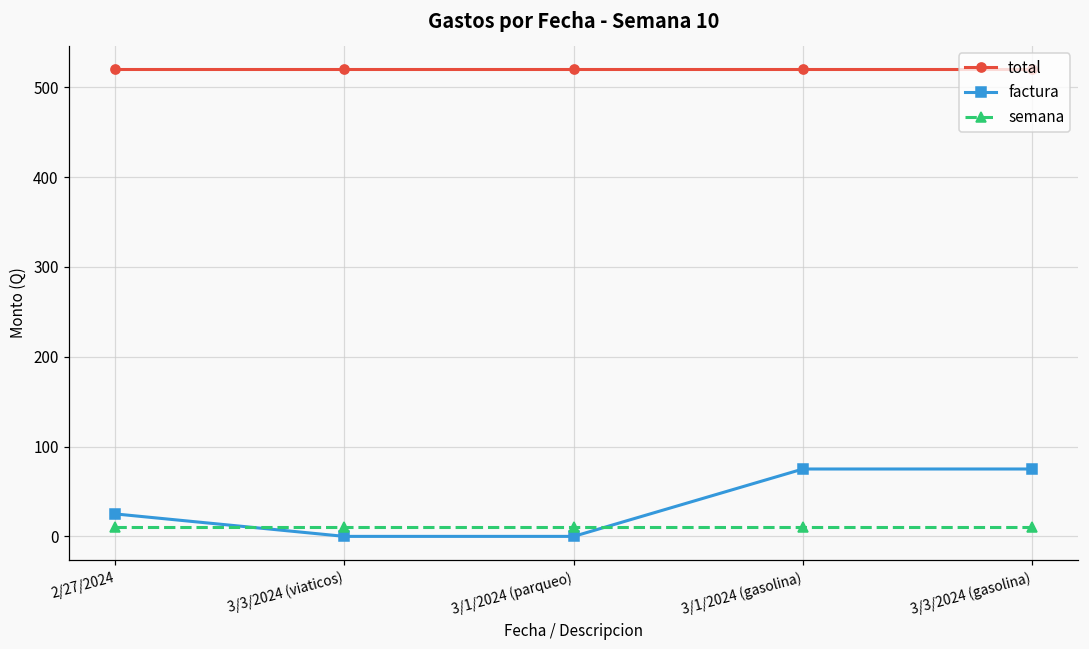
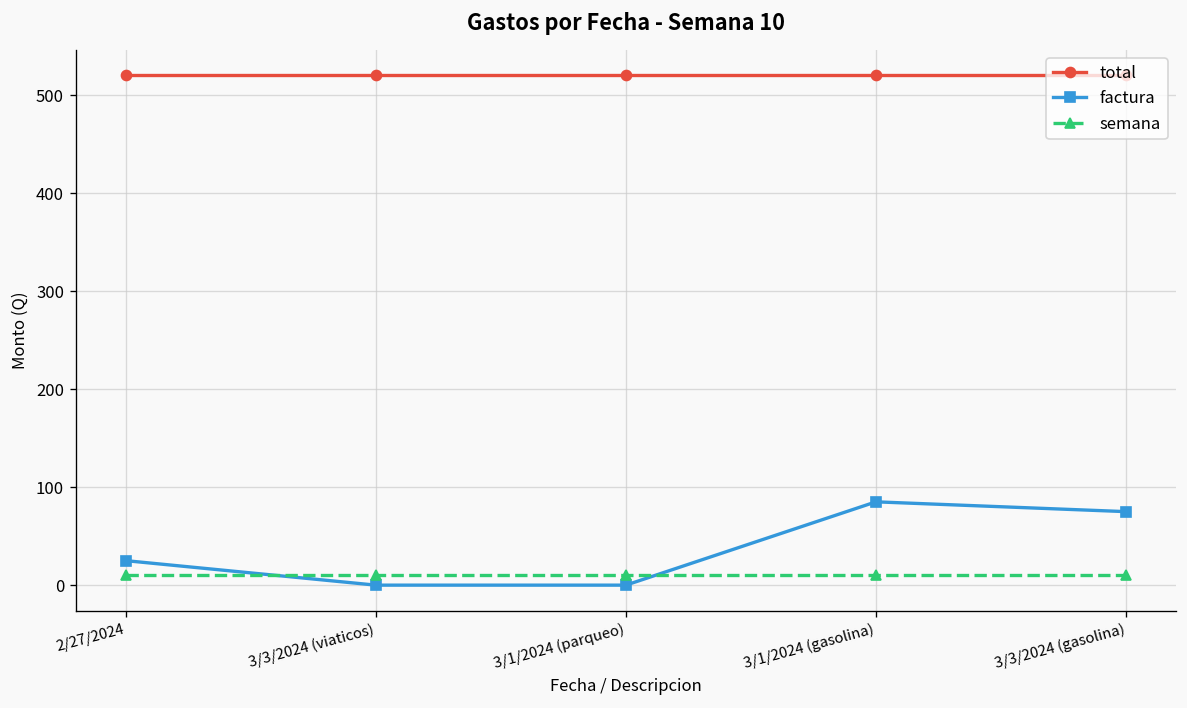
  {
    "total": {
      "2/27/2024": 520,
      "3/3/2024 (viaticos)": 520,
      "3/1/2024 (parqueo)": 520,
      "3/1/2024 (gasolina)": 520
    },
    "factura": {
      "2/27/2024": 30,
      "3/3/2024 (viaticos)": 0,
      "3/1/2024 (parqueo)": 0,
-     "3/1/2024 (gasolina)": 80,
+     "3/1/2024 (gasolina)": 90,
      "3/3/2024 (gasolina)": 80
    },
    "semana": {
      "2/27/2024": 10,
      "3/3/2024 (viaticos)": 10,
      "3/1/2024 (parqueo)": 10,
      "3/1/2024 (gasolina)": 10,
      "3/3/2024 (gasolina)": 10
    }
  }
